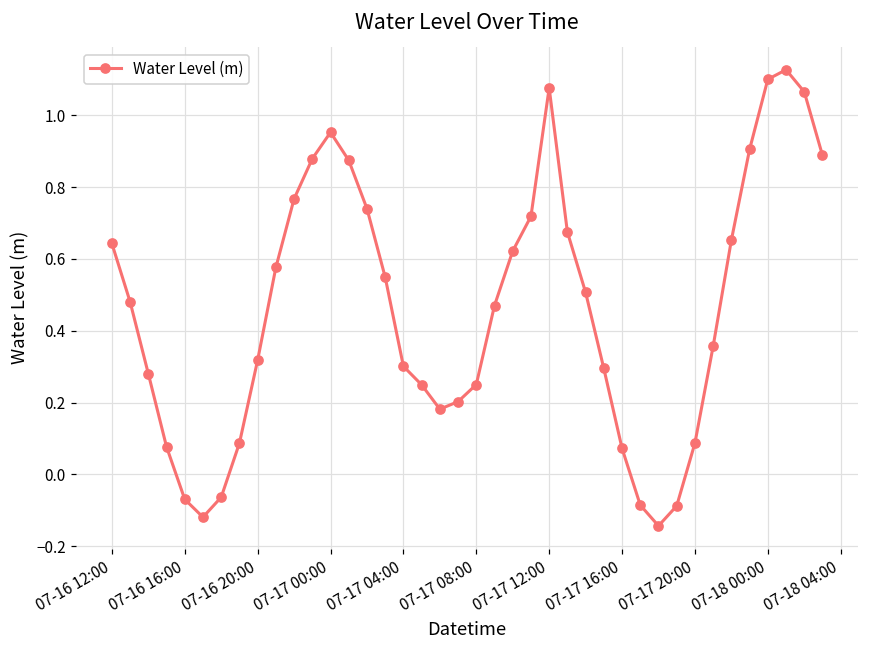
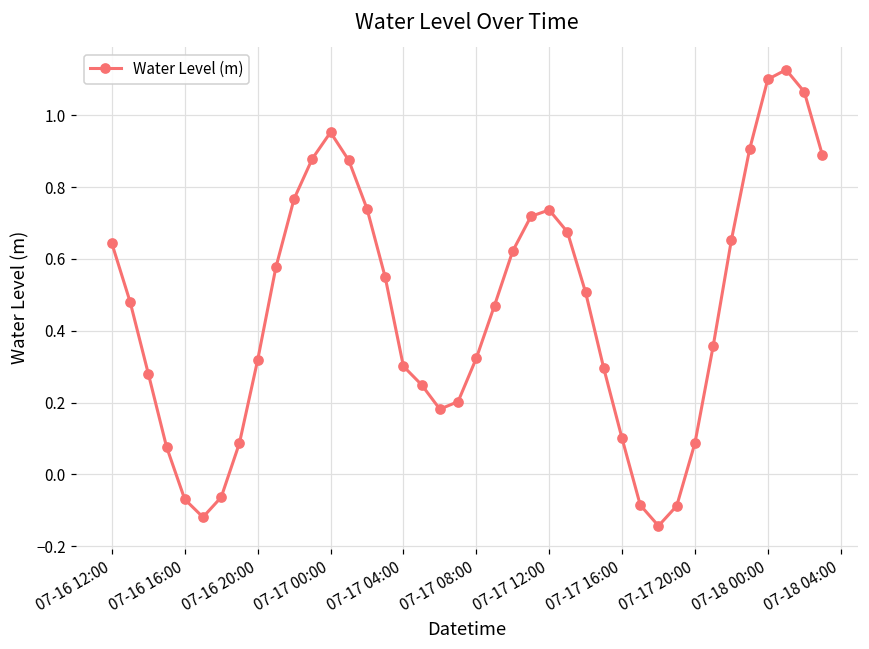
  {
    "07-16 12:00": 0.64,
    "07-16 16:00": -0.07,
    "07-16 20:00": 0.32,
    "07-17 00:00": 0.95,
    "07-17 04:00": 0.30,
-   "07-17 08:00": 0.25,
-   "07-17 12:00": 1.08,
-   "07-17 16:00": 0.07,
+   "07-17 08:00": 0.32,
+   "07-17 12:00": 0.74,
+   "07-17 16:00": 0.10,
    "07-17 20:00": 0.09,
    "07-18 00:00": 1.10
  }
